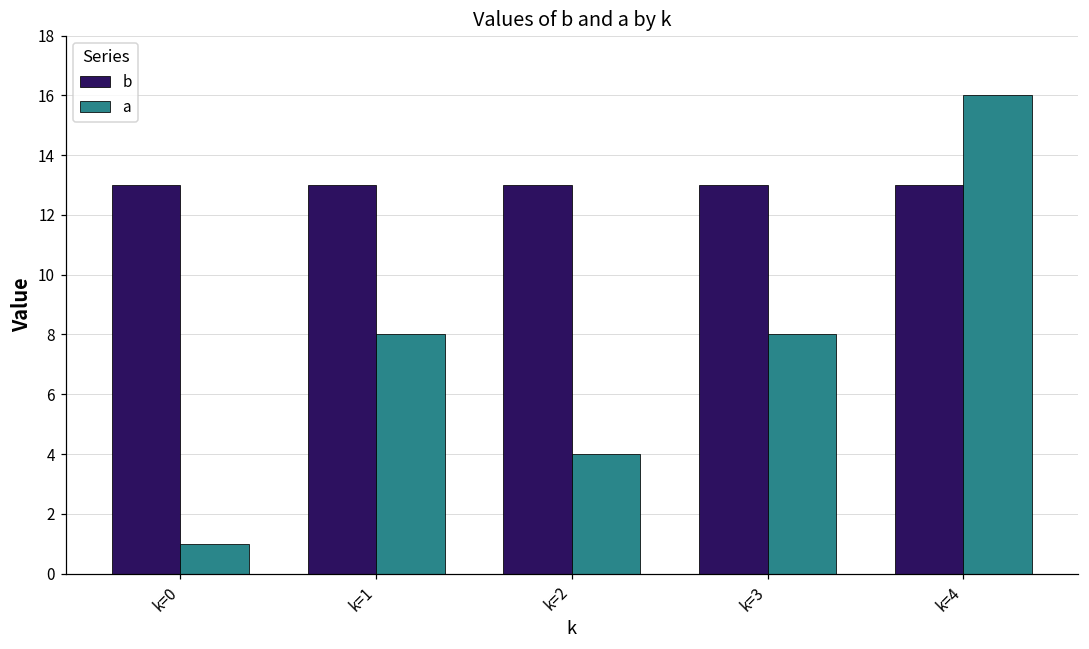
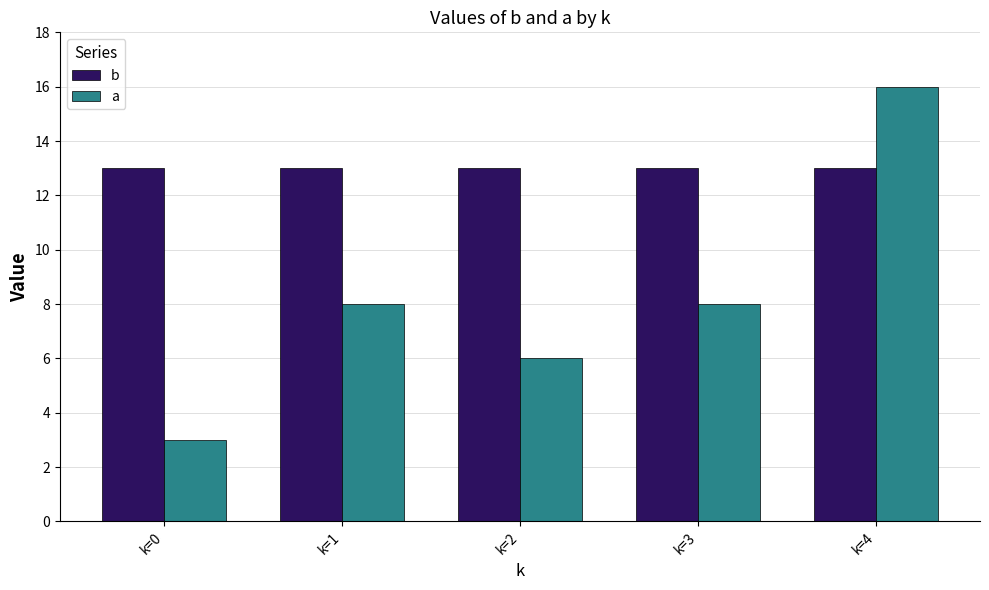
  {
    "b": {
      "k=0": 13,
      "k=1": 13,
      "k=2": 13,
      "k=3": 13,
      "k=4": 13
    },
    "a": {
-     "k=0": 1,
+     "k=0": 3,
      "k=1": 8,
-     "k=2": 4,
+     "k=2": 6,
      "k=3": 8,
      "k=4": 16
    }
  }
